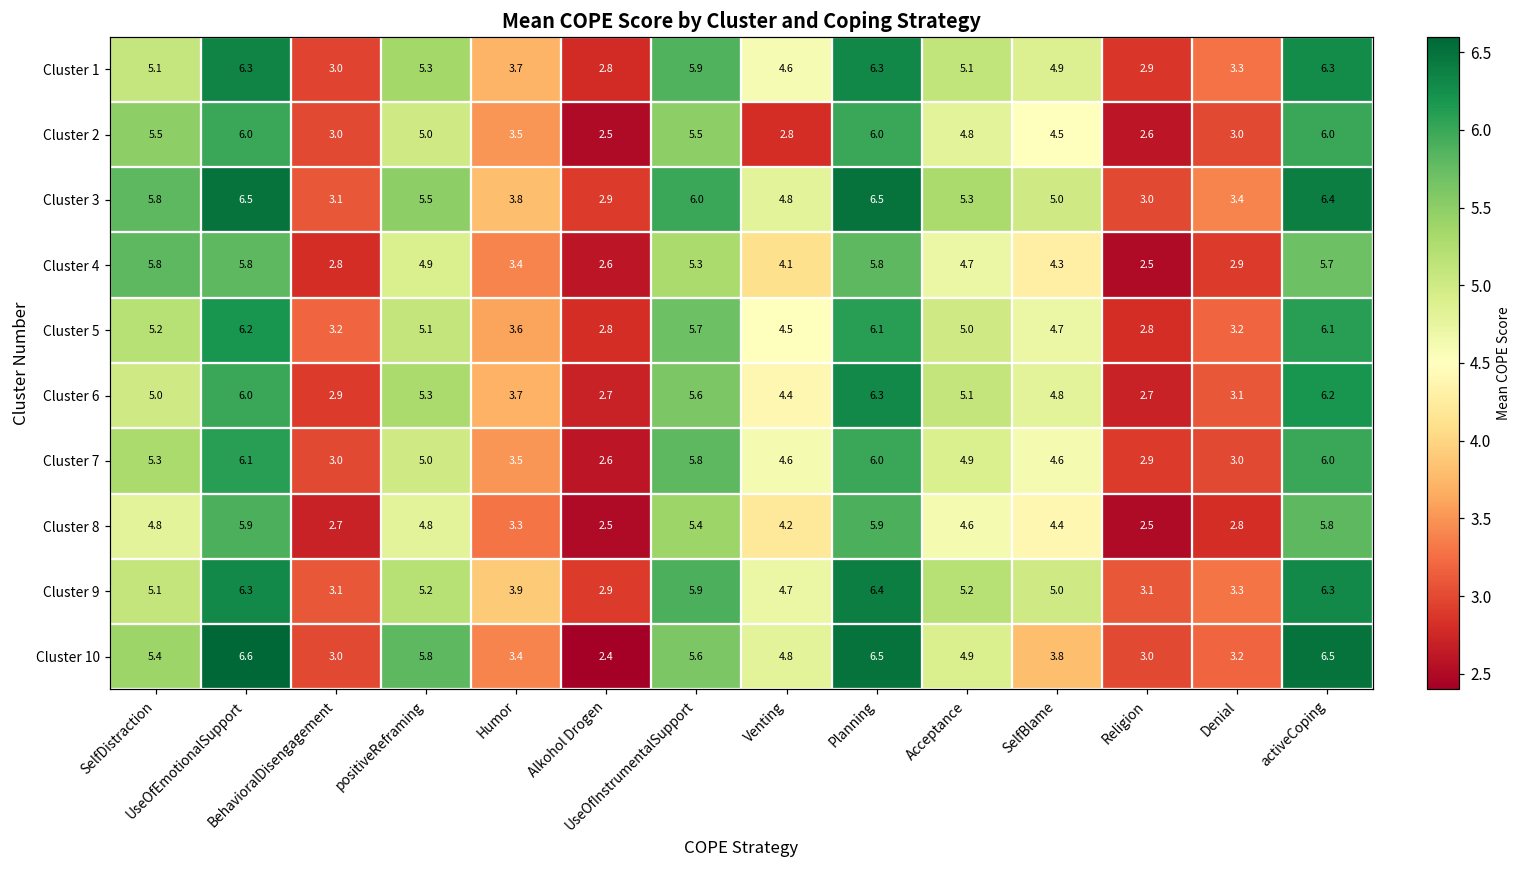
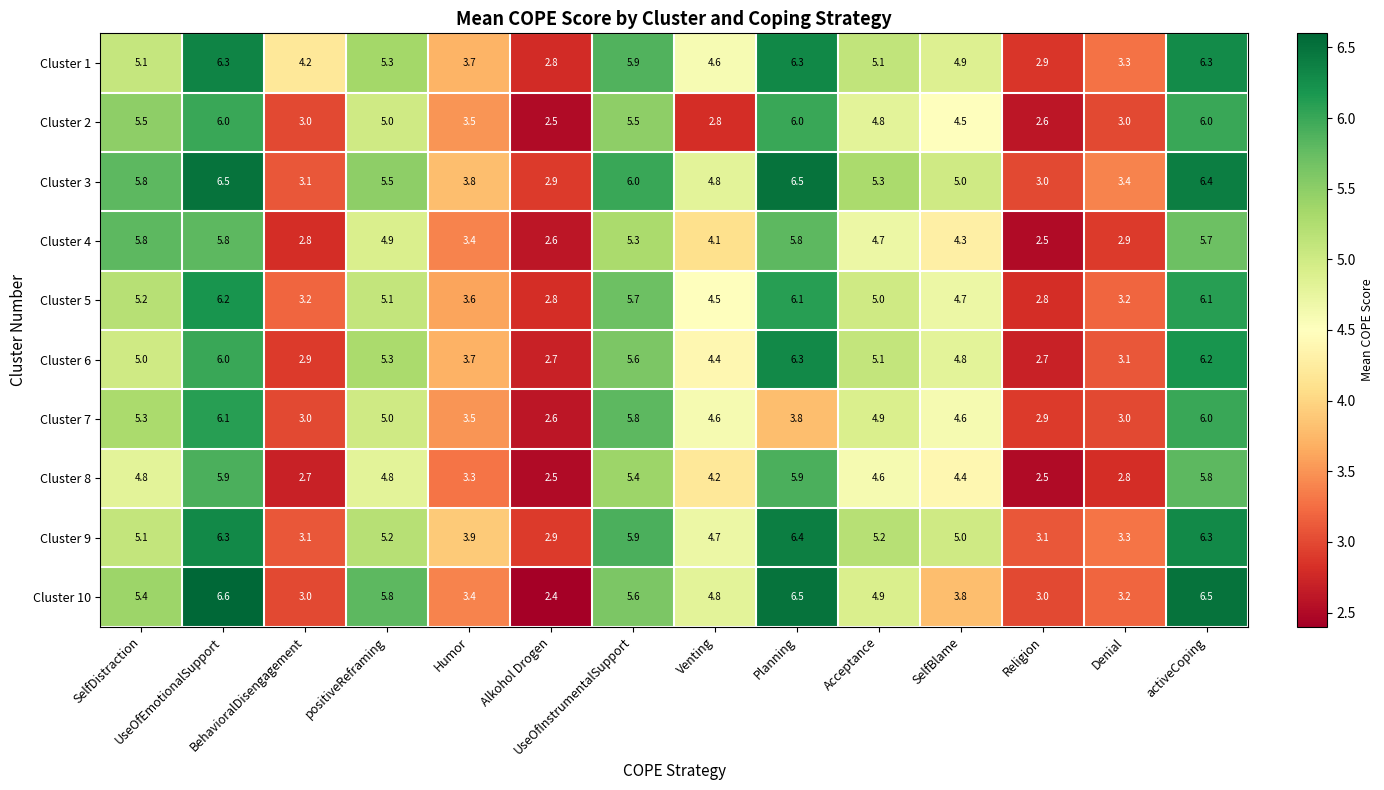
  {
    "Cluster 1": {
      "SelfDistraction": 5.1,
      "UseOfEmotionalSupport": 6.3,
-     "BehavioralDisengagement": 3.0,
+     "BehavioralDisengagement": 4.2,
      "positiveReframing": 5.3,
      "Humor": 3.7,
      "Alkohol Drogen": 2.8,
      "UseOfInstrumentalSupport": 5.9,
      "Venting": 4.6,
      "Planning": 6.3,
      "Acceptance": 5.1,
      "SelfBlame": 4.9,
      "Religion": 2.9,
      "Denial": 3.3,
      "activeCoping": 6.3
    },
    "Cluster 2": {
      "SelfDistraction": 5.5,
      "UseOfEmotionalSupport": 6.0,
      "BehavioralDisengagement": 3.0,
      "positiveReframing": 5.0,
      "Humor": 3.5,
      "Alkohol Drogen": 2.5,
      "UseOfInstrumentalSupport": 5.5,
      "Venting": 2.8,
      "Planning": 6.0,
      "Acceptance": 4.8,
      "SelfBlame": 4.5,
      "Religion": 2.6,
      "Denial": 3.0,
      "activeCoping": 6.0
    },
    "Cluster 3": {
      "SelfDistraction": 5.8,
      "UseOfEmotionalSupport": 6.5,
      "BehavioralDisengagement": 3.1,
      "positiveReframing": 5.5,
      "Humor": 3.8,
      "Alkohol Drogen": 2.9,
      "UseOfInstrumentalSupport": 6.0,
      "Venting": 4.8,
      "Planning": 6.5,
      "Acceptance": 5.3,
      "SelfBlame": 5.0,
      "Religion": 3.0,
      "Denial": 3.4,
      "activeCoping": 6.4
    },
    "Cluster 4": {
      "SelfDistraction": 5.8,
      "UseOfEmotionalSupport": 5.8,
      "BehavioralDisengagement": 2.8,
      "positiveReframing": 4.9,
      "Humor": 3.4,
      "Alkohol Drogen": 2.6,
      "UseOfInstrumentalSupport": 5.3,
      "Venting": 4.1,
      "Planning": 5.8,
      "Acceptance": 4.7,
      "SelfBlame": 4.3,
      "Religion": 2.5,
      "Denial": 2.9,
      "activeCoping": 5.7
    },
    "Cluster 5": {
      "SelfDistraction": 5.2,
      "UseOfEmotionalSupport": 6.2,
      "BehavioralDisengagement": 3.2,
      "positiveReframing": 5.1,
      "Humor": 3.6,
      "Alkohol Drogen": 2.8,
      "UseOfInstrumentalSupport": 5.7,
      "Venting": 4.5,
      "Planning": 6.1,
      "Acceptance": 5.0,
      "SelfBlame": 4.7,
      "Religion": 2.8,
      "Denial": 3.2,
      "activeCoping": 6.1
    },
    "Cluster 6": {
      "SelfDistraction": 5.0,
      "UseOfEmotionalSupport": 6.0,
      "BehavioralDisengagement": 2.9,
      "positiveReframing": 5.3,
      "Humor": 3.7,
      "Alkohol Drogen": 2.7,
      "UseOfInstrumentalSupport": 5.6,
      "Venting": 4.4,
      "Planning": 6.3,
      "Acceptance": 5.1,
      "SelfBlame": 4.8,
      "Religion": 2.7,
      "Denial": 3.1,
      "activeCoping": 6.2
    },
    "Cluster 7": {
      "SelfDistraction": 5.3,
      "UseOfEmotionalSupport": 6.1,
      "BehavioralDisengagement": 3.0,
      "positiveReframing": 5.0,
      "Humor": 3.5,
      "Alkohol Drogen": 2.6,
      "UseOfInstrumentalSupport": 5.8,
      "Venting": 4.6,
-     "Planning": 6.0,
+     "Planning": 3.8,
      "Acceptance": 4.9,
      "SelfBlame": 4.6,
      "Religion": 2.9,
      "Denial": 3.0,
      "activeCoping": 6.0
    },
    "Cluster 8": {
      "SelfDistraction": 4.8,
      "UseOfEmotionalSupport": 5.9,
      "BehavioralDisengagement": 2.7,
      "positiveReframing": 4.8,
      "Humor": 3.3,
      "Alkohol Drogen": 2.5,
      "UseOfInstrumentalSupport": 5.4,
      "Venting": 4.2,
      "Planning": 5.9,
      "Acceptance": 4.6,
      "SelfBlame": 4.4,
      "Religion": 2.5,
      "Denial": 2.8,
      "activeCoping": 5.8
    },
    "Cluster 9": {
      "SelfDistraction": 5.1,
      "UseOfEmotionalSupport": 6.3,
      "BehavioralDisengagement": 3.1,
      "positiveReframing": 5.2,
      "Humor": 3.9,
      "Alkohol Drogen": 2.9,
      "UseOfInstrumentalSupport": 5.9,
      "Venting": 4.7,
      "Planning": 6.4,
      "Acceptance": 5.2,
      "SelfBlame": 5.0,
      "Religion": 3.1,
      "Denial": 3.3,
      "activeCoping": 6.3
    },
    "Cluster 10": {
      "SelfDistraction": 5.4,
      "UseOfEmotionalSupport": 6.6,
      "BehavioralDisengagement": 3.0,
      "positiveReframing": 5.8,
      "Humor": 3.4,
      "Alkohol Drogen": 2.4,
      "UseOfInstrumentalSupport": 5.6,
      "Venting": 4.8,
      "Planning": 6.5,
      "Acceptance": 4.9,
      "SelfBlame": 3.8,
      "Religion": 3.0,
      "Denial": 3.2,
      "activeCoping": 6.5
    }
  }
